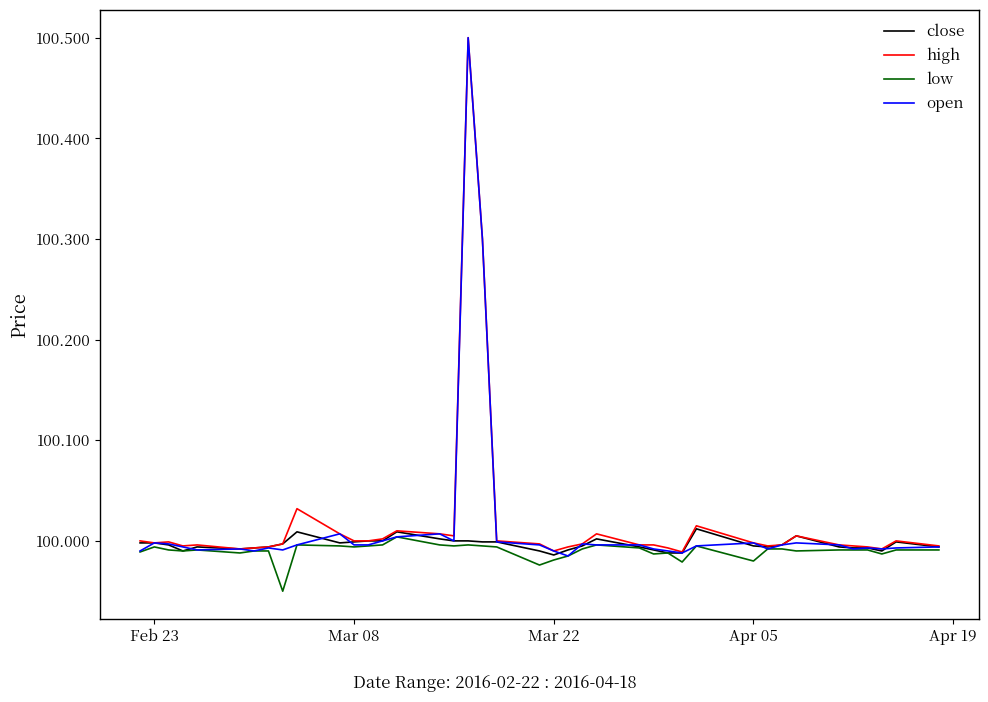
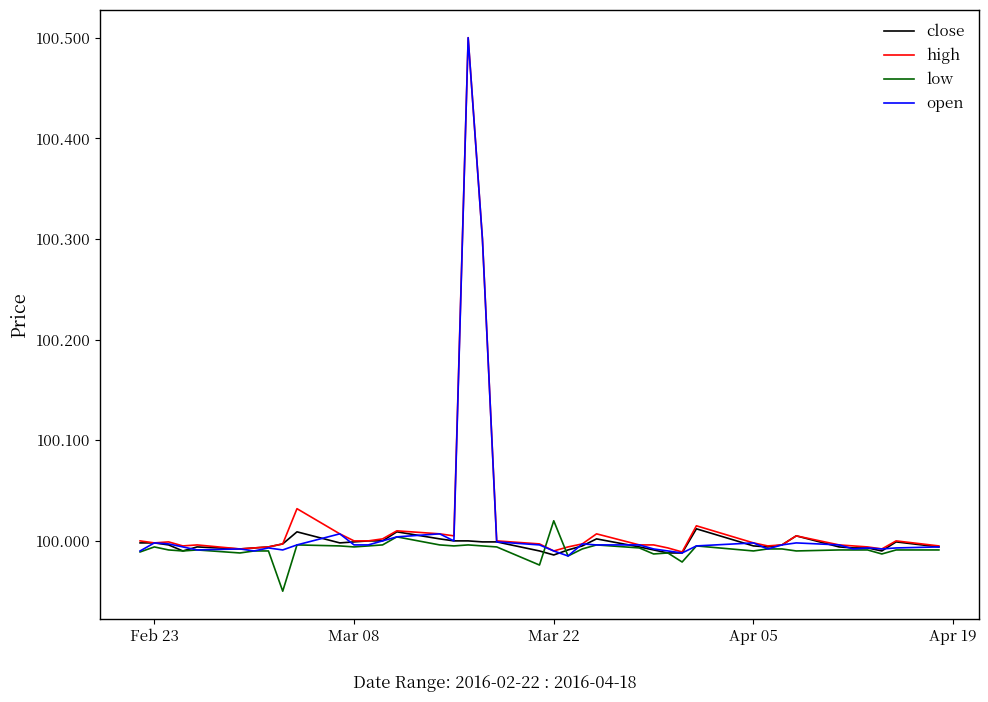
  {
    "close": {
      "Mar 22": 99.986,
      "Apr 05": 99.995
    },
    "low": {
      "Feb 23": 99.994,
-     "Mar 22": 99.981,
-     "Apr 05": 99.98
+     "Mar 22": 100.020,
+     "Apr 05": 99.99
    }
  }
